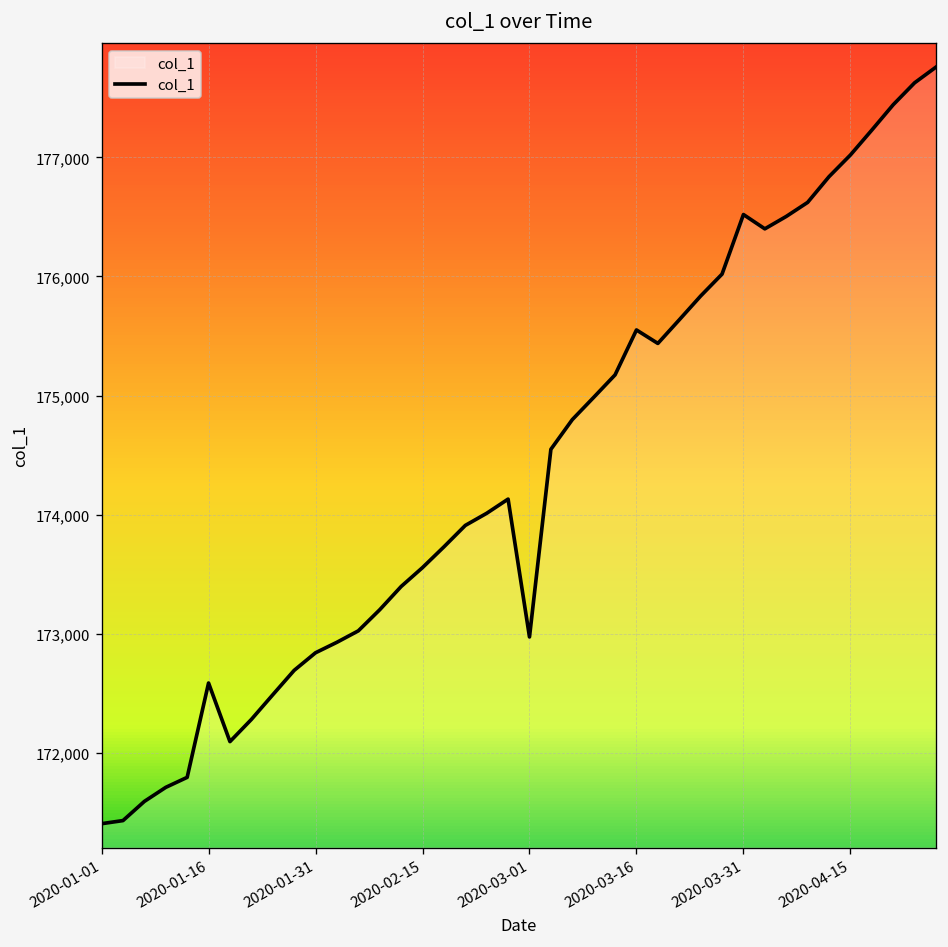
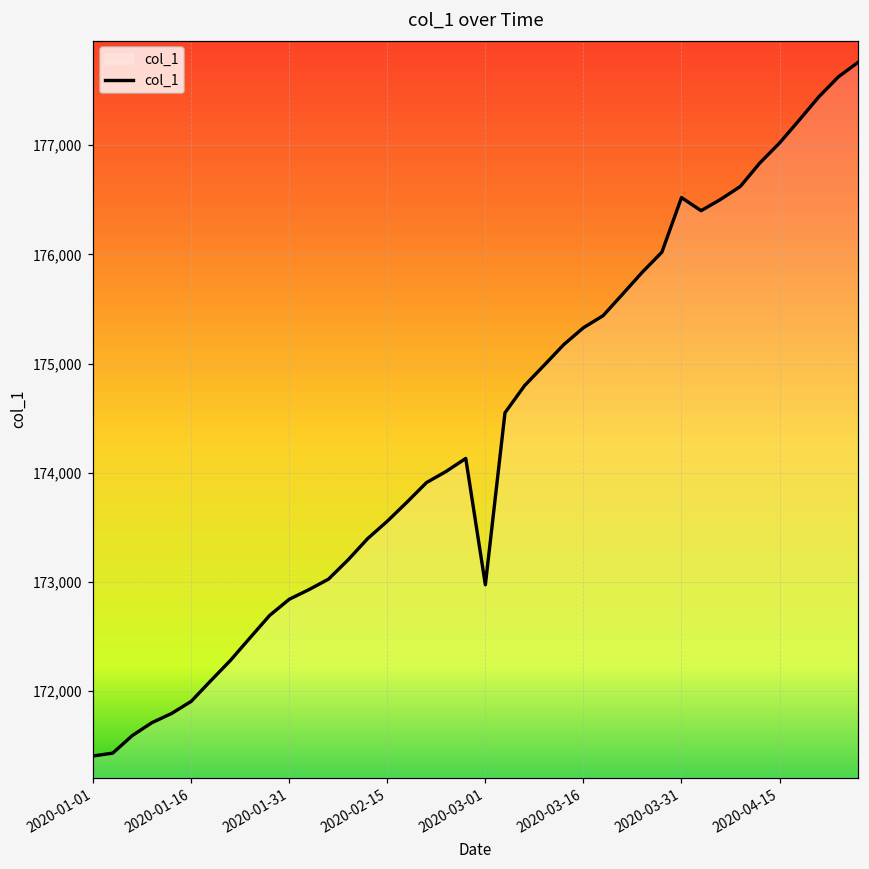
  {
    "2020-01-01": "171,400",
-   "2020-01-16": "172,600",
+   "2020-01-16": "171,900",
    "2020-01-31": "172,800",
    "2020-02-15": "173,600",
    "2020-03-01": "173,000",
-   "2020-03-16": "175,600",
+   "2020-03-16": "175,300",
    "2020-03-31": "176,500",
    "2020-04-15": "177,000"
  }
